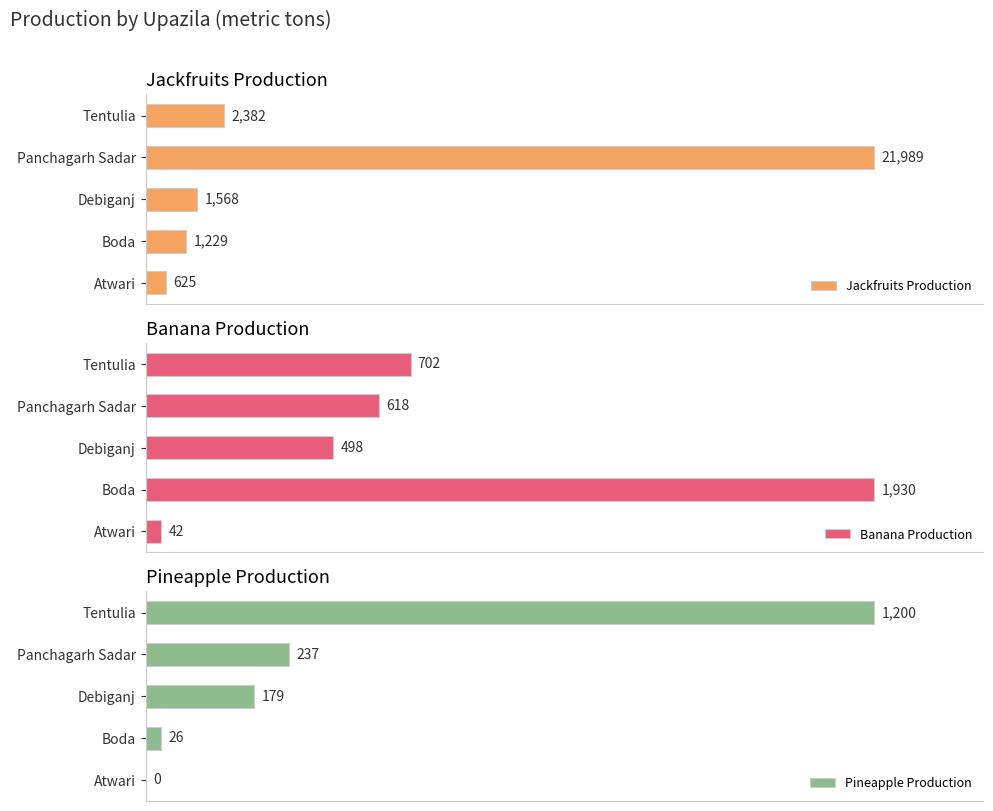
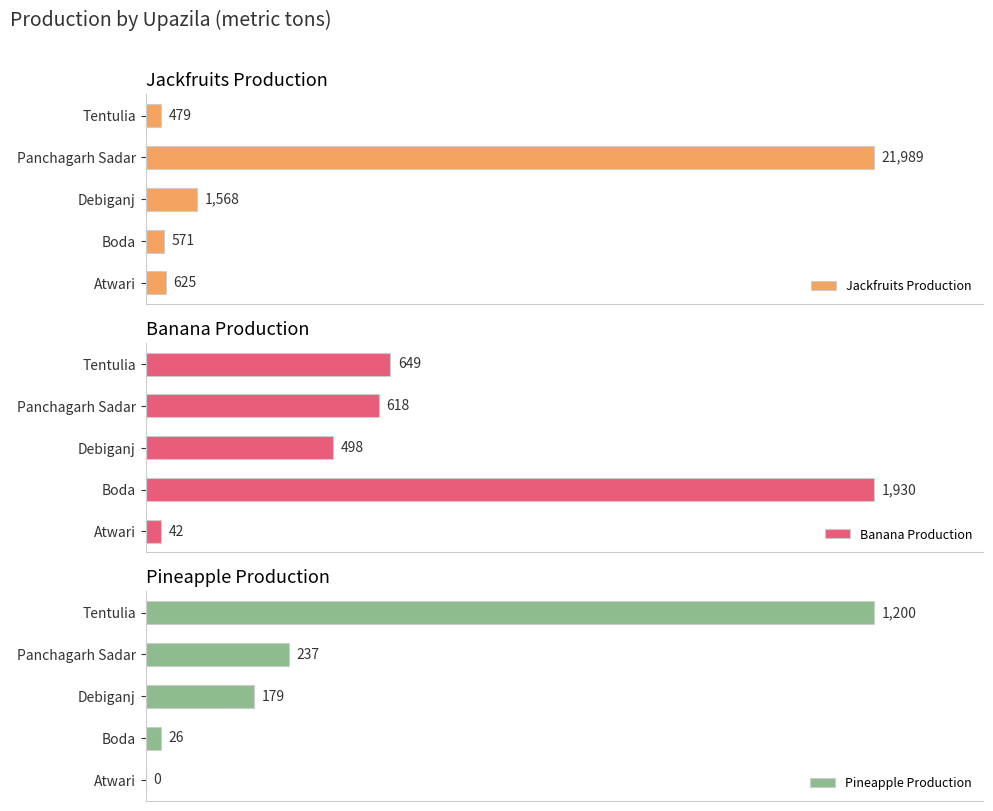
  {
    "Jackfruits Production": {
-     "Tentulia": "2,382",
+     "Tentulia": "479",
      "Panchagarh Sadar": "21,989",
      "Debiganj": "1,568",
-     "Boda": "1,229",
+     "Boda": "571",
      "Atwari": "625"
    },
    "Banana Production": {
-     "Tentulia": "702",
+     "Tentulia": "649",
      "Panchagarh Sadar": "618",
      "Debiganj": "498",
      "Boda": "1,930",
      "Atwari": "42"
    },
    "Pineapple Production": {
      "Tentulia": "1,200",
      "Panchagarh Sadar": "237",
      "Debiganj": "179",
      "Boda": "26",
      "Atwari": "0"
    }
  }
